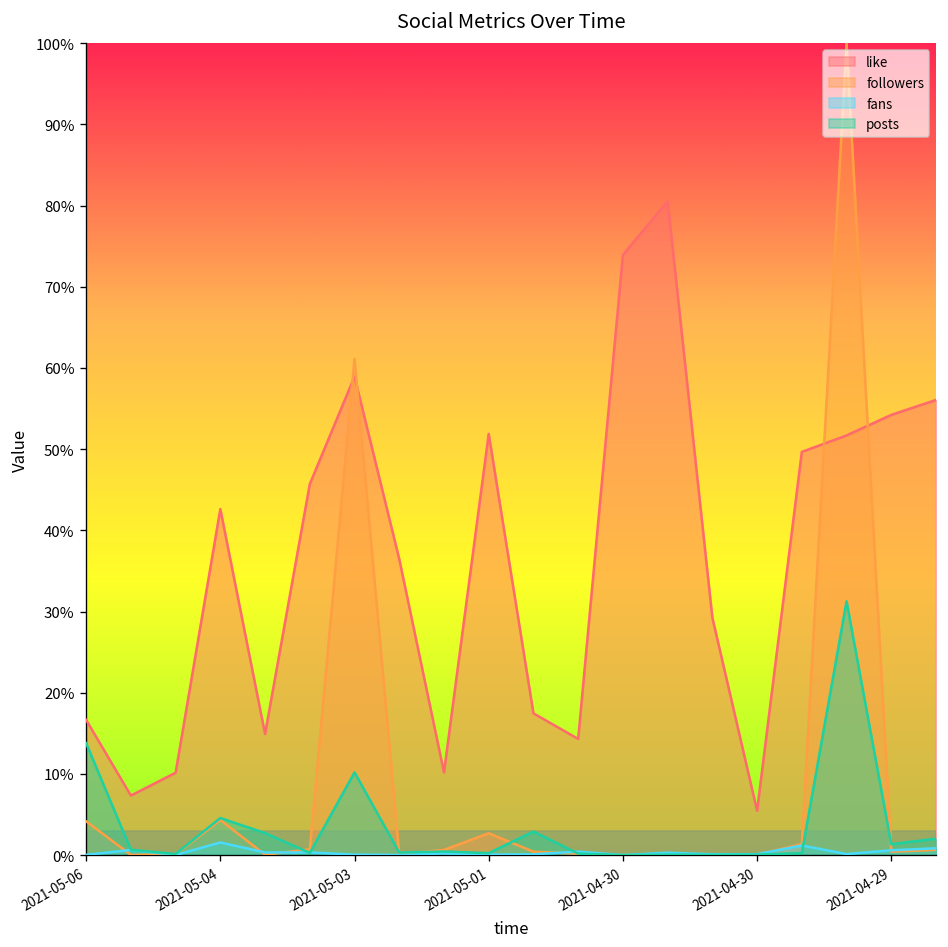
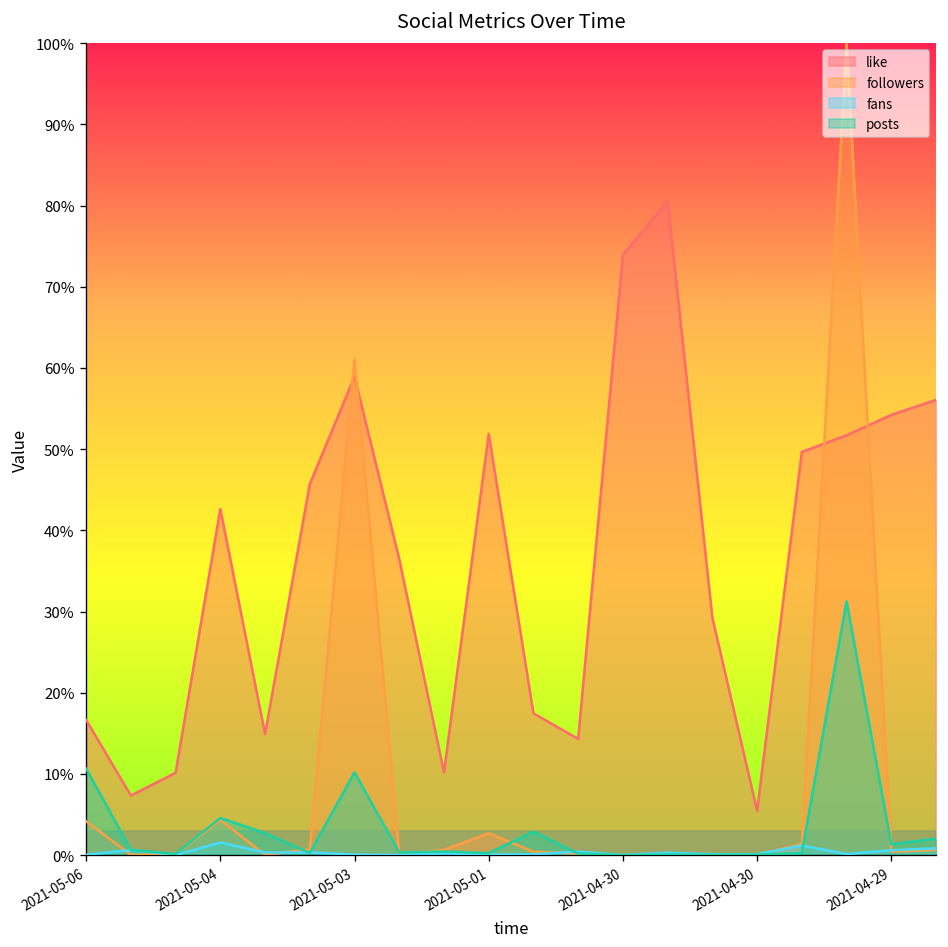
  {
    "posts": {
-     "2021-05-06": "14%"
+     "2021-05-06": "11%"
    }
  }
